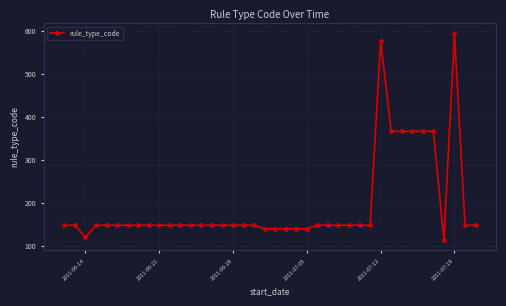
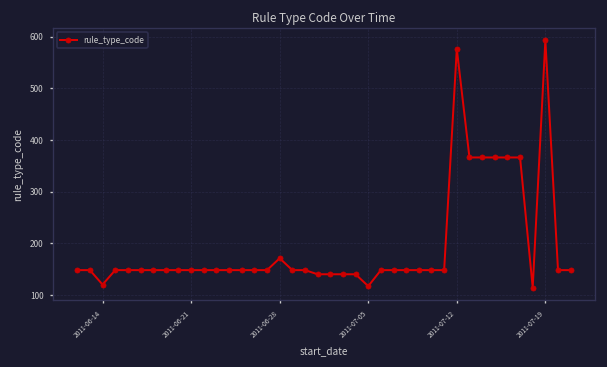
  {
    "2011-06-14": 120,
    "2011-06-21": 150,
-   "2011-06-28": 150,
-   "2011-07-05": 140,
+   "2011-06-28": 170,
+   "2011-07-05": 120,
    "2011-07-12": 580,
    "2011-07-19": 590
  }
